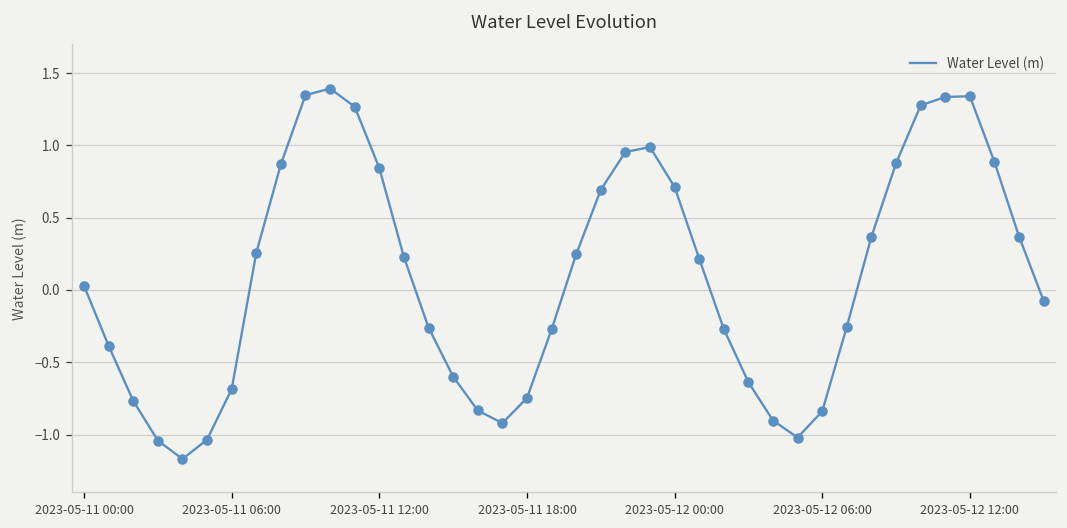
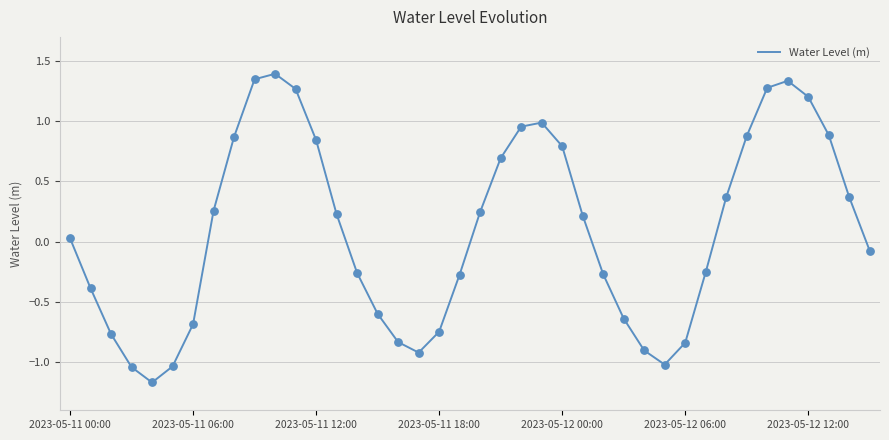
  {
    "2023-05-11 00:00": 0.03,
    "2023-05-11 06:00": -0.69,
    "2023-05-11 12:00": 0.84,
    "2023-05-11 18:00": -0.75,
-   "2023-05-12 00:00": 0.71,
+   "2023-05-12 00:00": 0.79,
    "2023-05-12 06:00": -0.84,
-   "2023-05-12 12:00": 1.34
+   "2023-05-12 12:00": 1.20
  }
